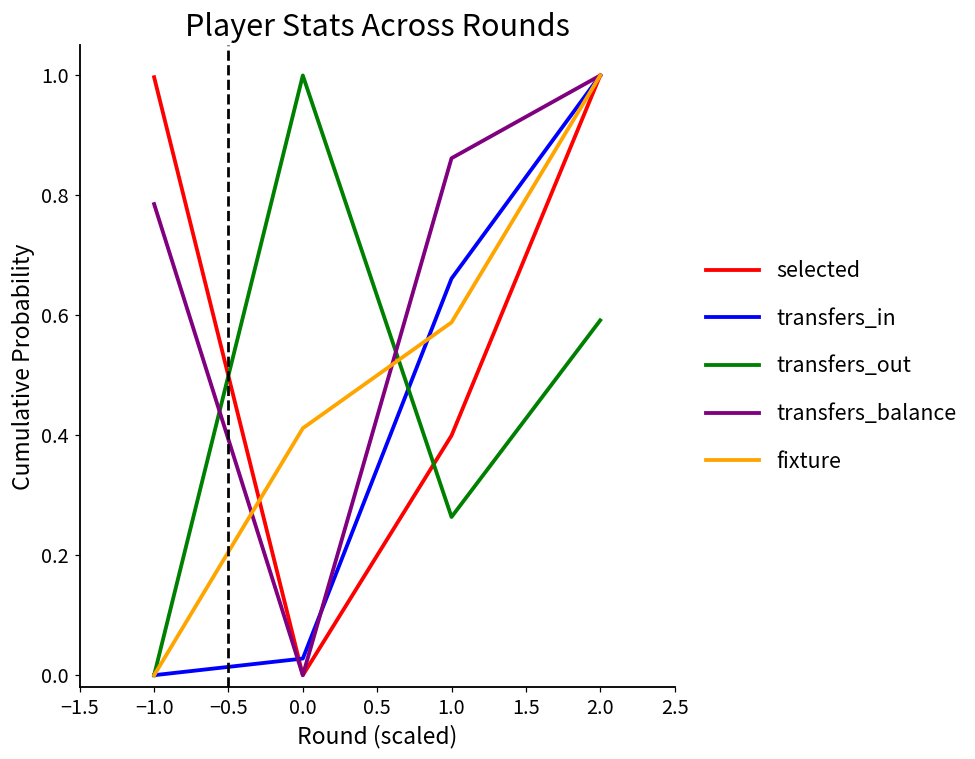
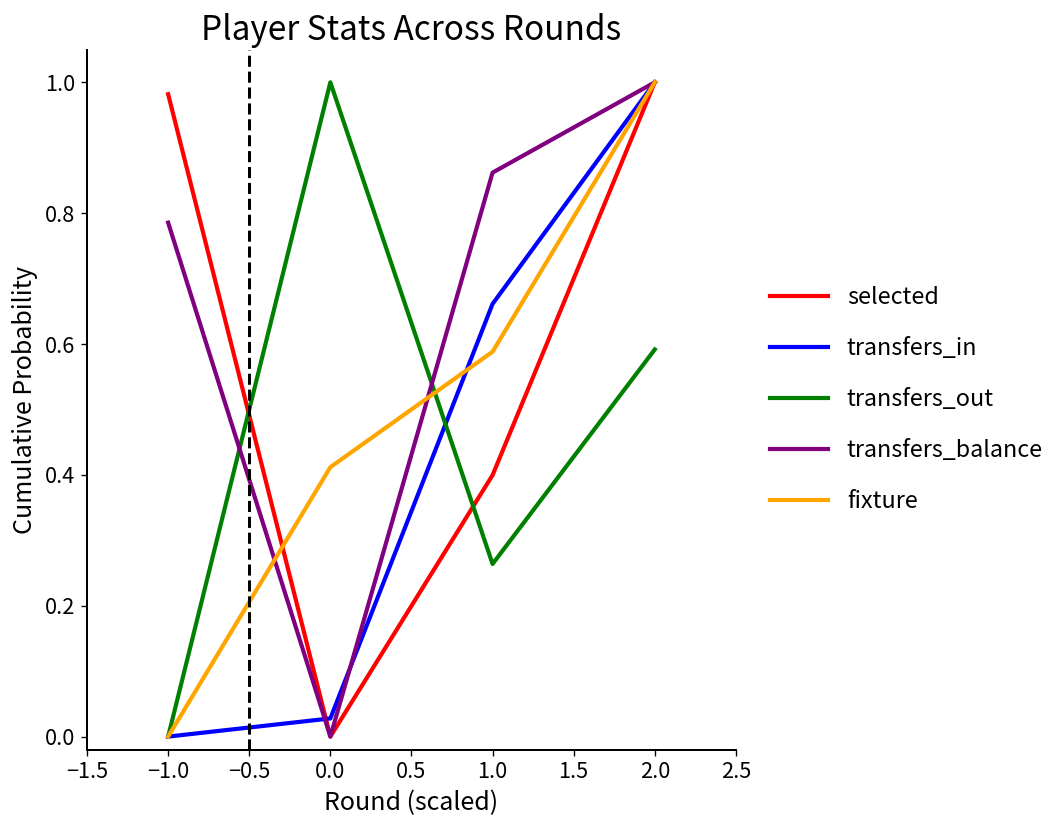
  {
    "selected": {
-     "−1.0": 1.00,
+     "−1.0": 0.98,
      "1.0": 0.40
    },
    "transfers_in": {
      "0.0": 0.03,
      "1.0": 0.66
    },
    "transfers_out": {
      "0.0": 1.00,
      "1.0": 0.26,
      "2.0": 0.59
    },
    "transfers_balance": {
      "−1.0": 0.79,
      "1.0": 0.86
    },
    "fixture": {
      "0.0": 0.41,
      "1.0": 0.59
    }
  }
